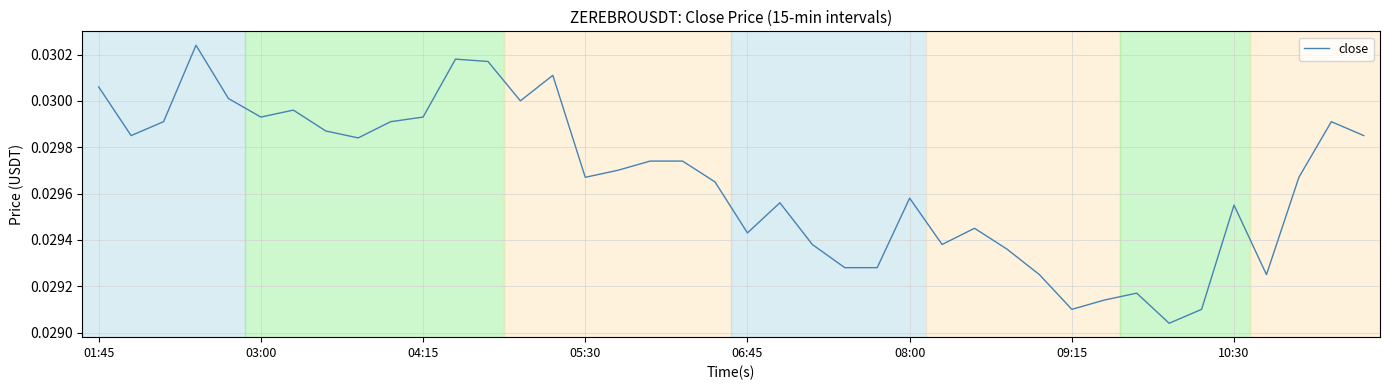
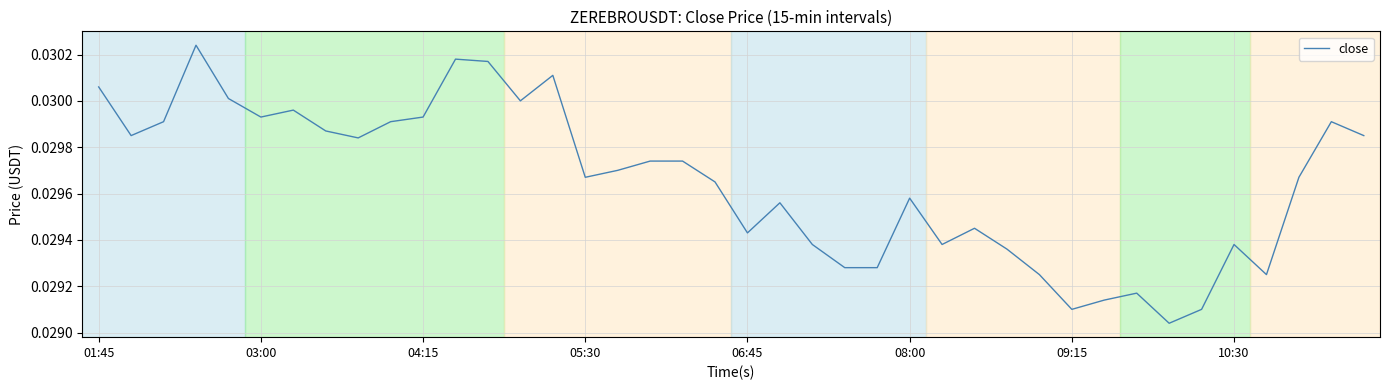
  {
    "01:45": 0.03006,
    "03:00": 0.02993,
    "04:15": 0.02993,
    "05:30": 0.02967,
    "06:45": 0.02943,
    "08:00": 0.02958,
    "09:15": 0.02910,
-   "10:30": 0.02955
+   "10:30": 0.02938
  }
